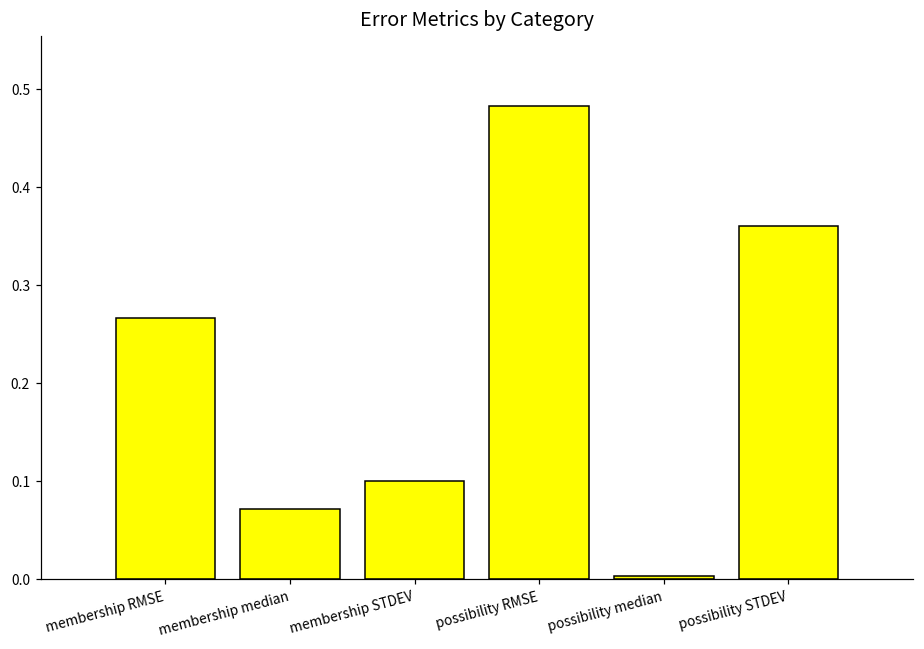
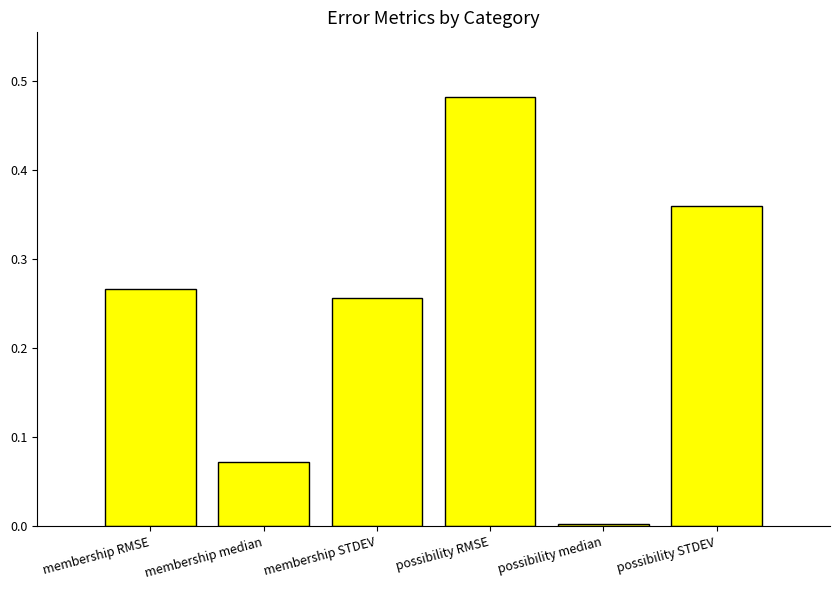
  {
    "membership RMSE": 0.27,
    "membership median": 0.07,
-   "membership STDEV": 0.10,
+   "membership STDEV": 0.26,
    "possibility RMSE": 0.48,
    "possibility median": 0.00,
    "possibility STDEV": 0.36
  }
